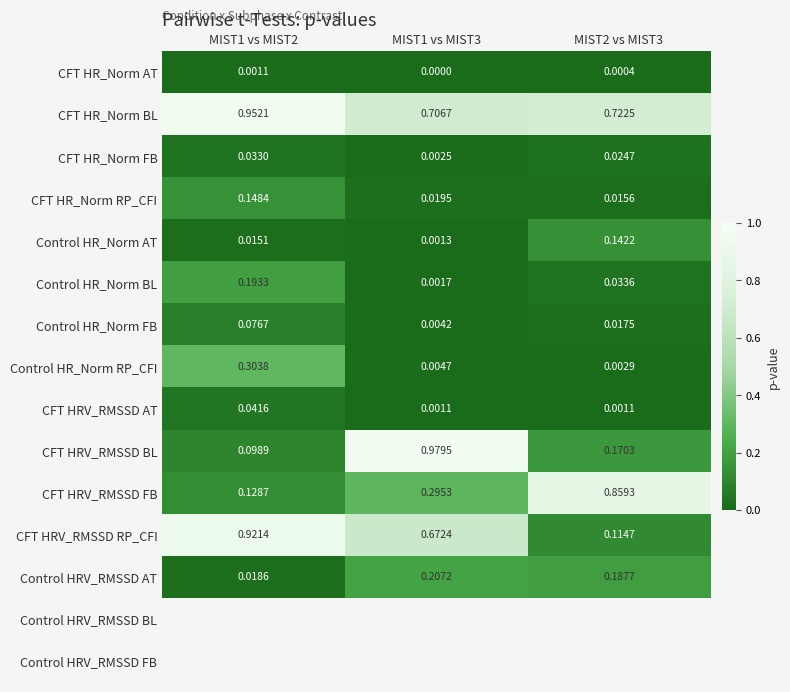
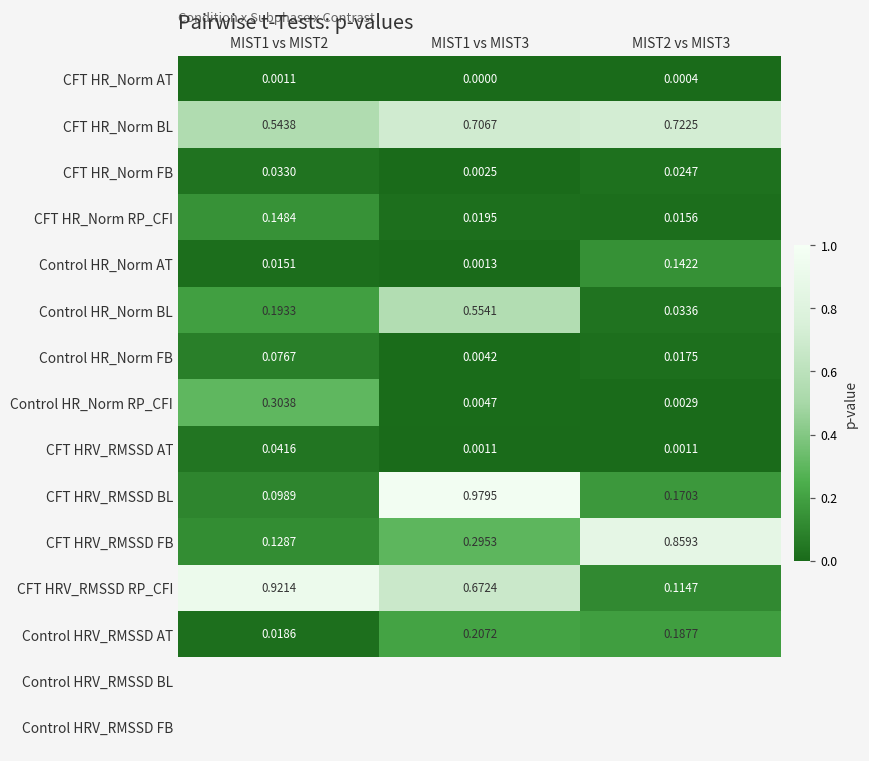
  {
    "CFT HR_Norm AT": {
      "MIST1 vs MIST2": 0.0011,
      "MIST1 vs MIST3": 0.0000,
      "MIST2 vs MIST3": 0.0004
    },
    "CFT HR_Norm BL": {
-     "MIST1 vs MIST2": 0.9521,
+     "MIST1 vs MIST2": 0.5438,
      "MIST1 vs MIST3": 0.7067,
      "MIST2 vs MIST3": 0.7225
    },
    "CFT HR_Norm FB": {
      "MIST1 vs MIST2": 0.0330,
      "MIST1 vs MIST3": 0.0025,
      "MIST2 vs MIST3": 0.0247
    },
    "CFT HR_Norm RP_CFI": {
      "MIST1 vs MIST2": 0.1484,
      "MIST1 vs MIST3": 0.0195,
      "MIST2 vs MIST3": 0.0156
    },
    "Control HR_Norm AT": {
      "MIST1 vs MIST2": 0.0151,
      "MIST1 vs MIST3": 0.0013,
      "MIST2 vs MIST3": 0.1422
    },
    "Control HR_Norm BL": {
      "MIST1 vs MIST2": 0.1933,
-     "MIST1 vs MIST3": 0.0017,
+     "MIST1 vs MIST3": 0.5541,
      "MIST2 vs MIST3": 0.0336
    },
    "Control HR_Norm FB": {
      "MIST1 vs MIST2": 0.0767,
      "MIST1 vs MIST3": 0.0042,
      "MIST2 vs MIST3": 0.0175
    },
    "Control HR_Norm RP_CFI": {
      "MIST1 vs MIST2": 0.3038,
      "MIST1 vs MIST3": 0.0047,
      "MIST2 vs MIST3": 0.0029
    },
    "CFT HRV_RMSSD AT": {
      "MIST1 vs MIST2": 0.0416,
      "MIST1 vs MIST3": 0.0011,
      "MIST2 vs MIST3": 0.0011
    },
    "CFT HRV_RMSSD BL": {
      "MIST1 vs MIST2": 0.0989,
      "MIST1 vs MIST3": 0.9795,
      "MIST2 vs MIST3": 0.1703
    },
    "CFT HRV_RMSSD FB": {
      "MIST1 vs MIST2": 0.1287,
      "MIST1 vs MIST3": 0.2953,
      "MIST2 vs MIST3": 0.8593
    },
    "CFT HRV_RMSSD RP_CFI": {
      "MIST1 vs MIST2": 0.9214,
      "MIST1 vs MIST3": 0.6724,
      "MIST2 vs MIST3": 0.1147
    },
    "Control HRV_RMSSD AT": {
      "MIST1 vs MIST2": 0.0186,
      "MIST1 vs MIST3": 0.2072,
      "MIST2 vs MIST3": 0.1877
    }
  }
